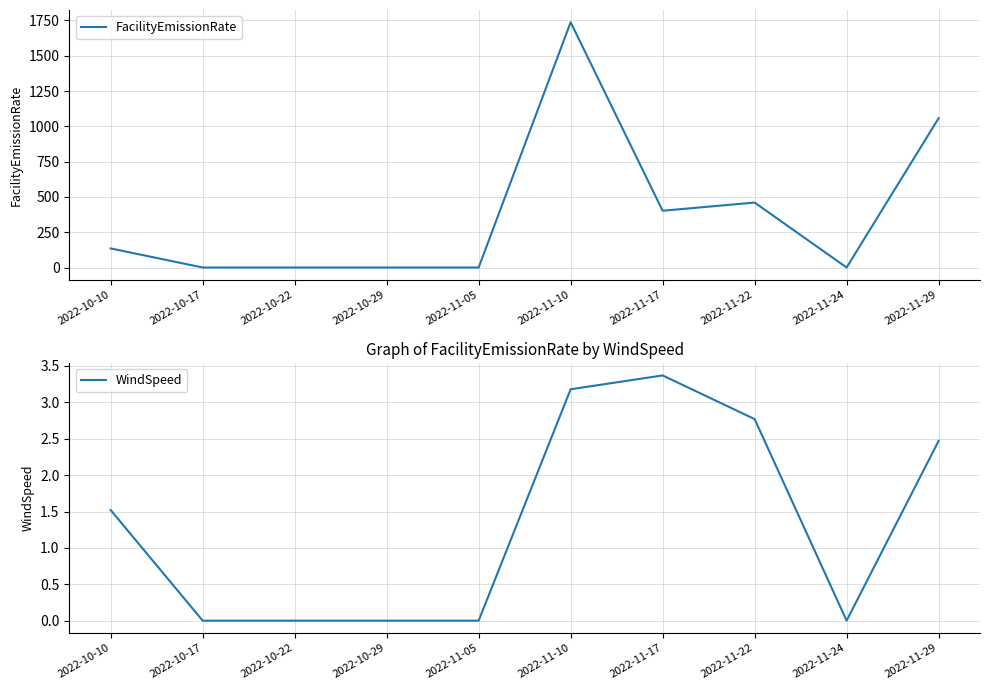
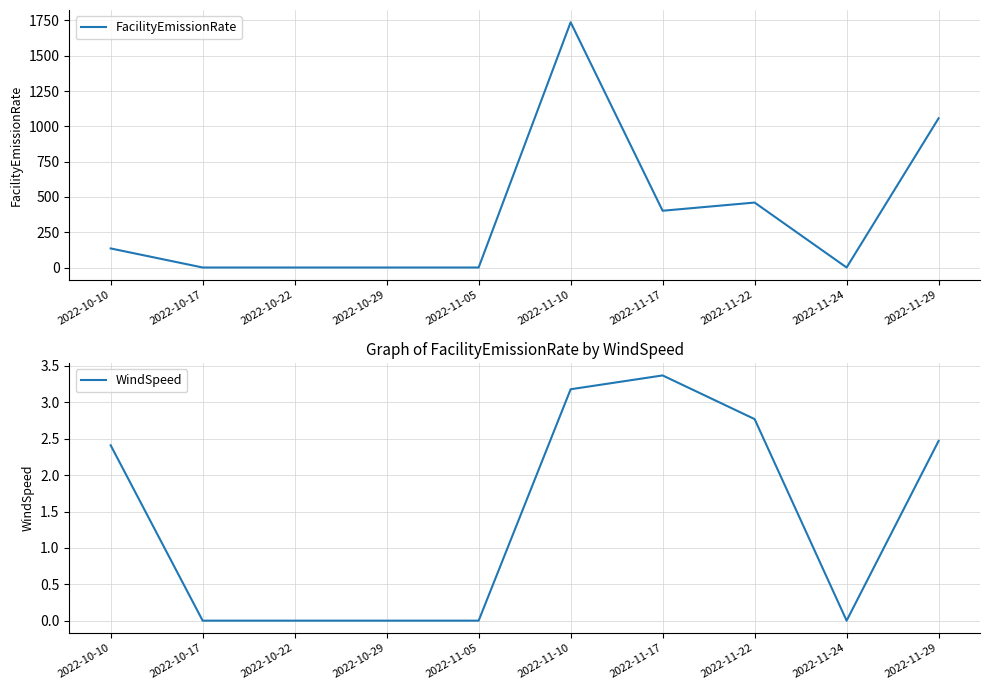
  {
    "Graph of FacilityEmissionRate by WindSpeed": {
-     "2022-10-10": 1.5,
+     "2022-10-10": 2.4,
      "2022-10-17": 0.0,
      "2022-10-22": 0.0,
      "2022-10-29": 0.0,
      "2022-11-05": 0.0,
      "2022-11-10": 3.2,
      "2022-11-17": 3.4,
      "2022-11-22": 2.8,
      "2022-11-24": 0.0,
      "2022-11-29": 2.5
    }
  }
